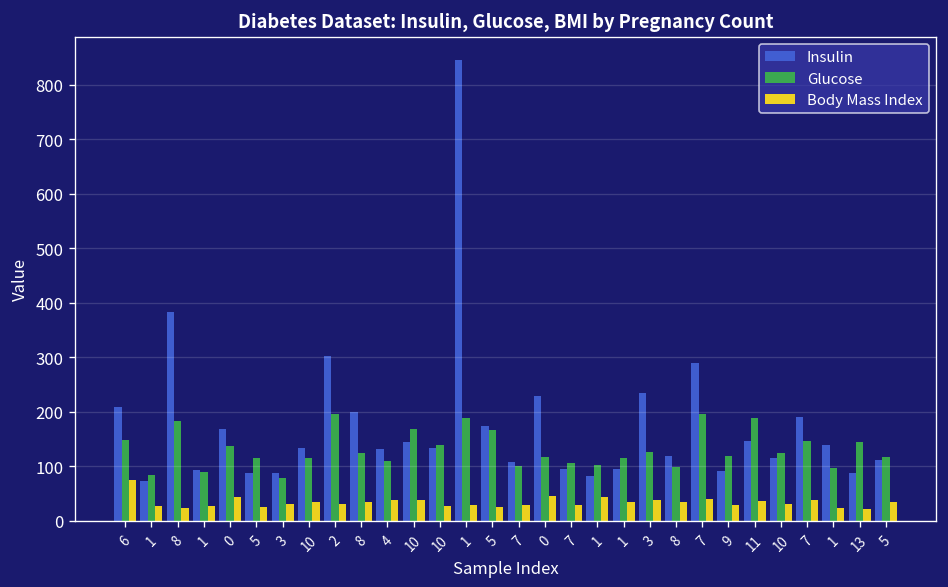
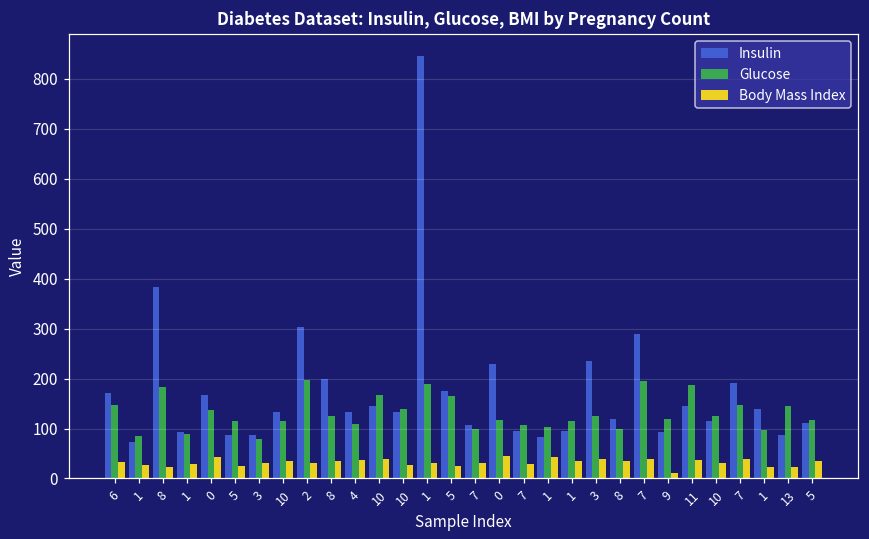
  {
    "Insulin": {
-     "6": 210,
+     "6": 170,
      "2": 300,
      "4": 130,
      "9": 90,
      "11": 150,
      "13": 90
    },
    "Glucose": {
      "6": 150,
      "2": 200,
      "4": 110,
      "9": 120,
      "11": 190,
      "13": 150
    },
    "Body Mass Index": {
-     "6": 80,
+     "6": 30,
      "2": 30,
      "4": 40,
-     "9": 30,
+     "9": 10,
      "11": 40,
      "13": 20
    }
  }
